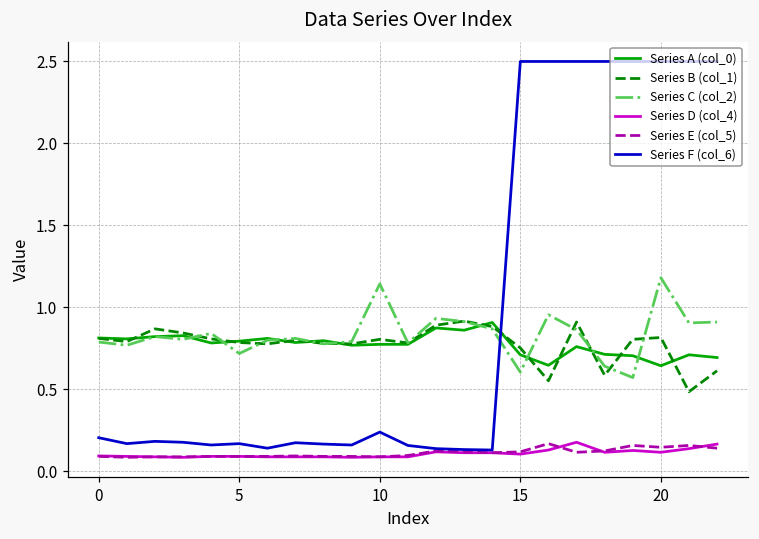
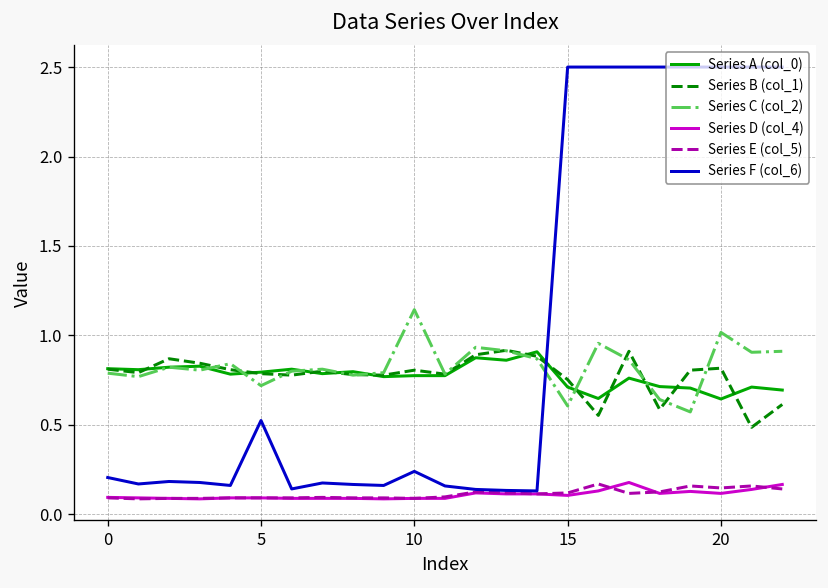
  {
    "Series C (col_2)": {
      "0": 0.79,
      "5": 0.72,
      "10": 1.14,
      "15": 0.61,
-     "20": 1.18
+     "20": 1.02
    },
    "Series F (col_6)": {
      "0": 0.21,
-     "5": 0.17,
+     "5": 0.52,
      "10": 0.24,
      "15": 2.50
    }
  }
